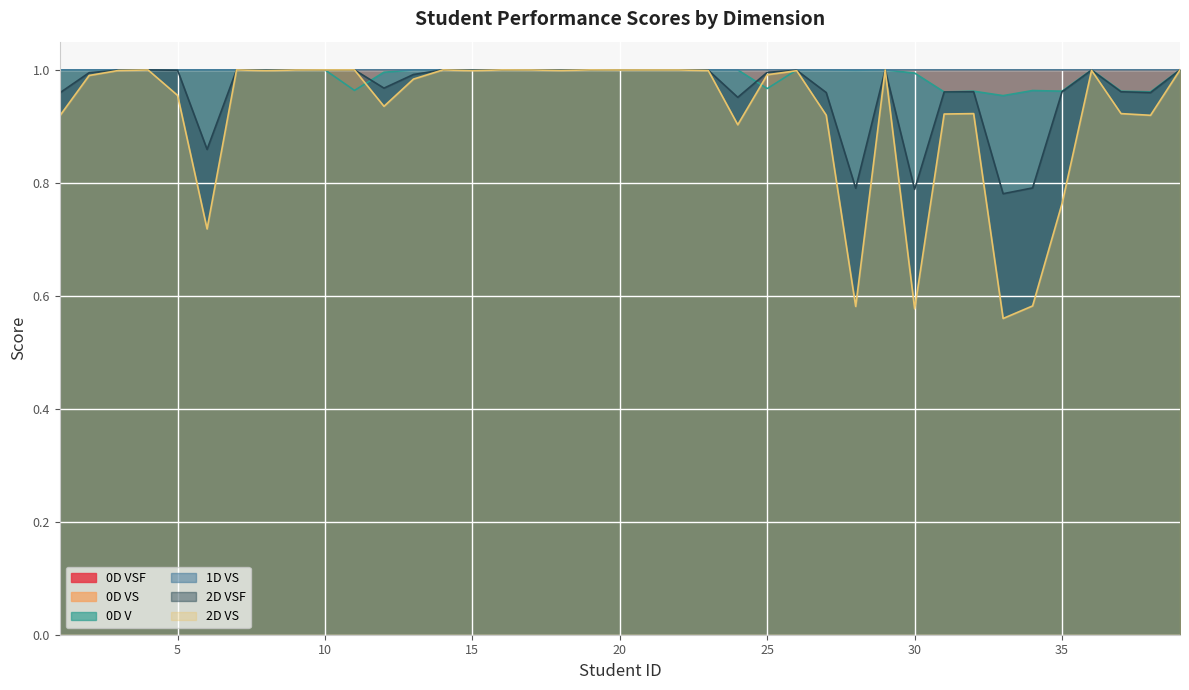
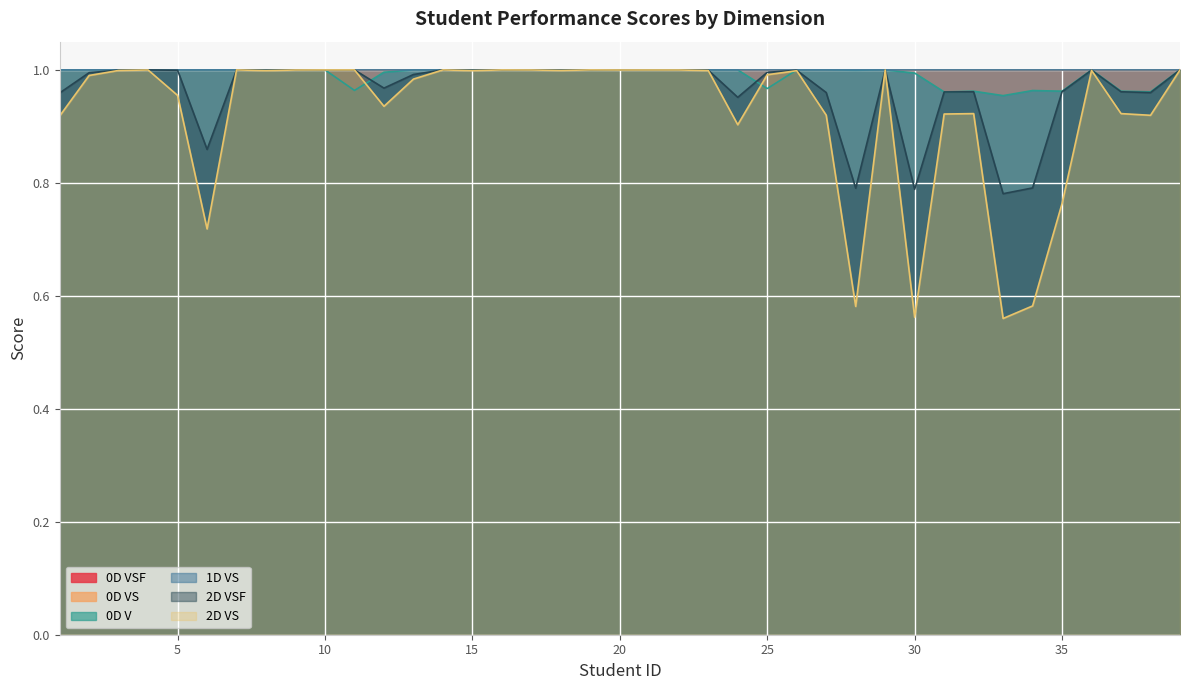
  {
    "2D VS": {
      "5": 0.95,
-     "30": 0.58,
+     "30": 0.56,
      "35": 0.76
    }
  }
